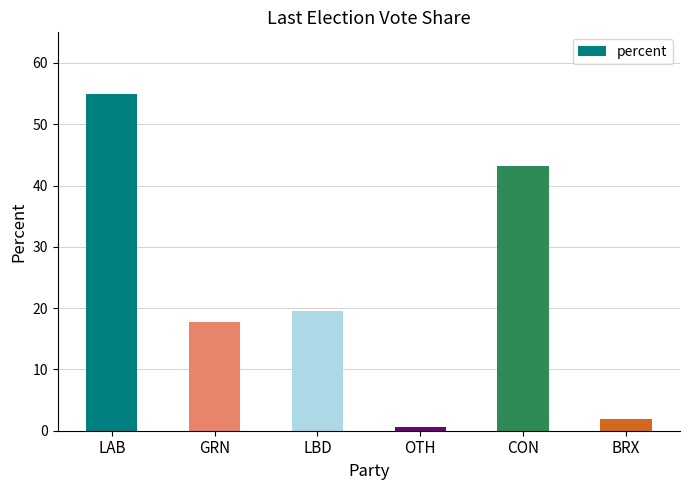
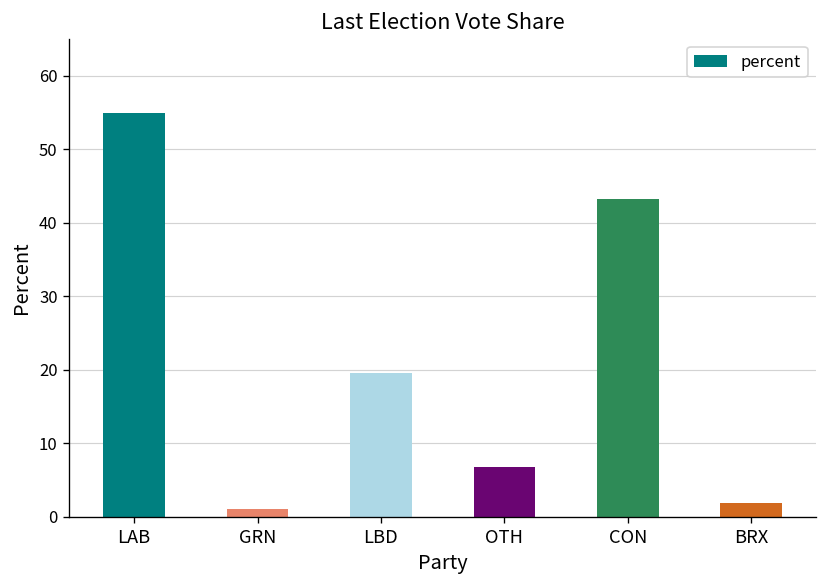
  {
    "LAB": 55,
-   "GRN": 18,
+   "GRN": 1,
    "LBD": 20,
-   "OTH": 1,
+   "OTH": 7,
    "CON": 43,
    "BRX": 2
  }
